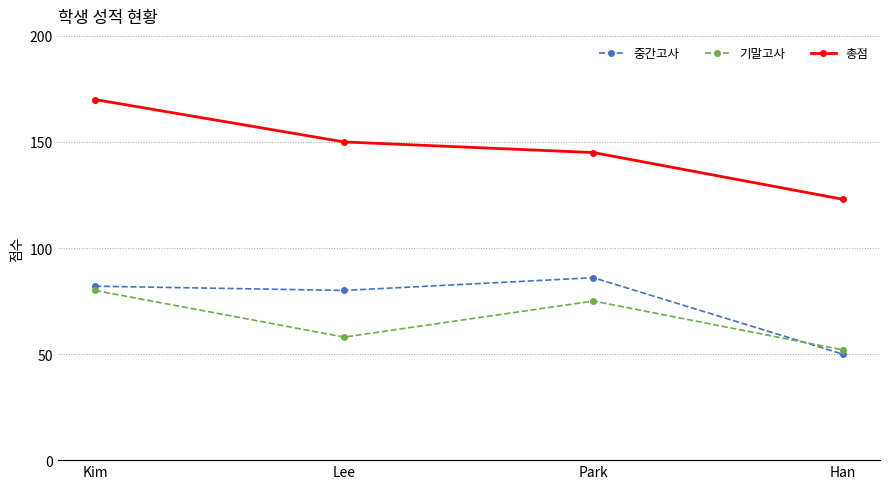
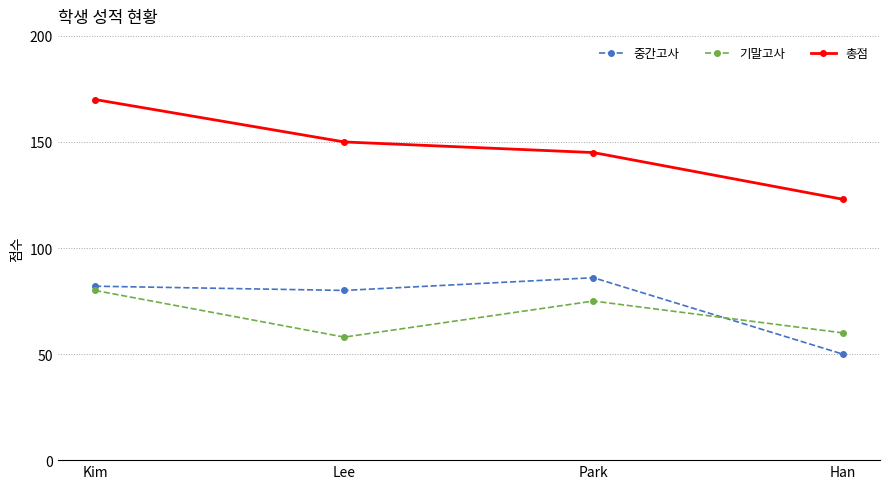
  {
    "중간고사": {
      "Kim": 82,
      "Lee": 80,
      "Park": 86,
      "Han": 50
    },
    "기말고사": {
      "Kim": 80,
      "Lee": 58,
      "Park": 75,
-     "Han": 52
+     "Han": 60
    },
    "총점": {
      "Kim": 170,
      "Lee": 150,
      "Park": 145,
      "Han": 123
    }
  }
